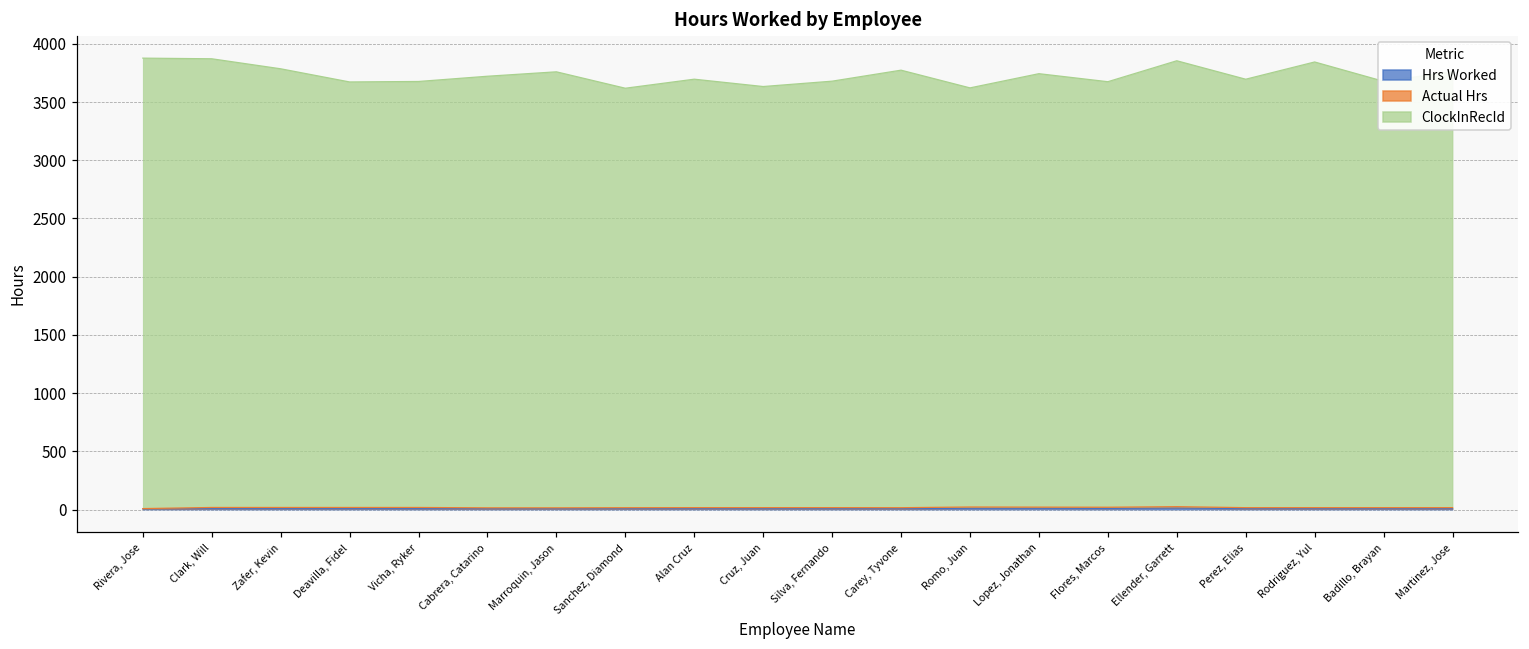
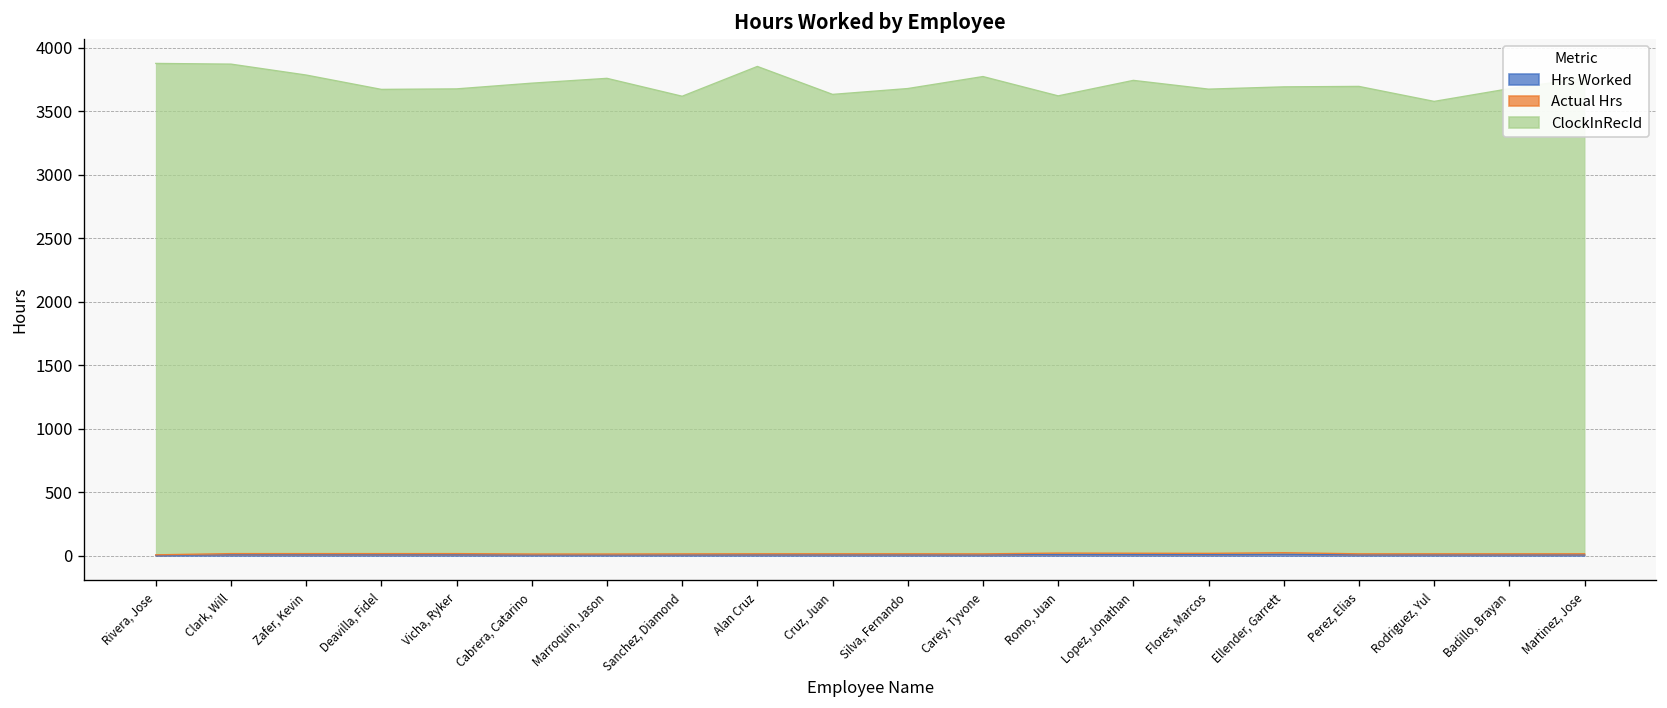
  {
    "ClockInRecId": {
      "Rivera, Jose": 3870,
      "Clark, Will": 3850,
      "Zafer, Kevin": 3770,
      "Deavilla, Fidel": 3660,
      "Vicha, Ryker": 3660,
      "Cabrera, Catarino": 3710,
      "Marroquin, Jason": 3750,
      "Sanchez, Diamond": 3600,
-     "Alan Cruz": 3680,
+     "Alan Cruz": 3840,
      "Cruz, Juan": 3620,
      "Silva, Fernando": 3660,
      "Carey, Tyvone": 3760,
      "Romo, Juan": 3600,
      "Lopez, Jonathan": 3720,
      "Flores, Marcos": 3660,
-     "Ellender, Garrett": 3830,
+     "Ellender, Garrett": 3670,
      "Perez, Elias": 3680,
-     "Rodriguez, Yul": 3830
+     "Rodriguez, Yul": 3560
    }
  }
